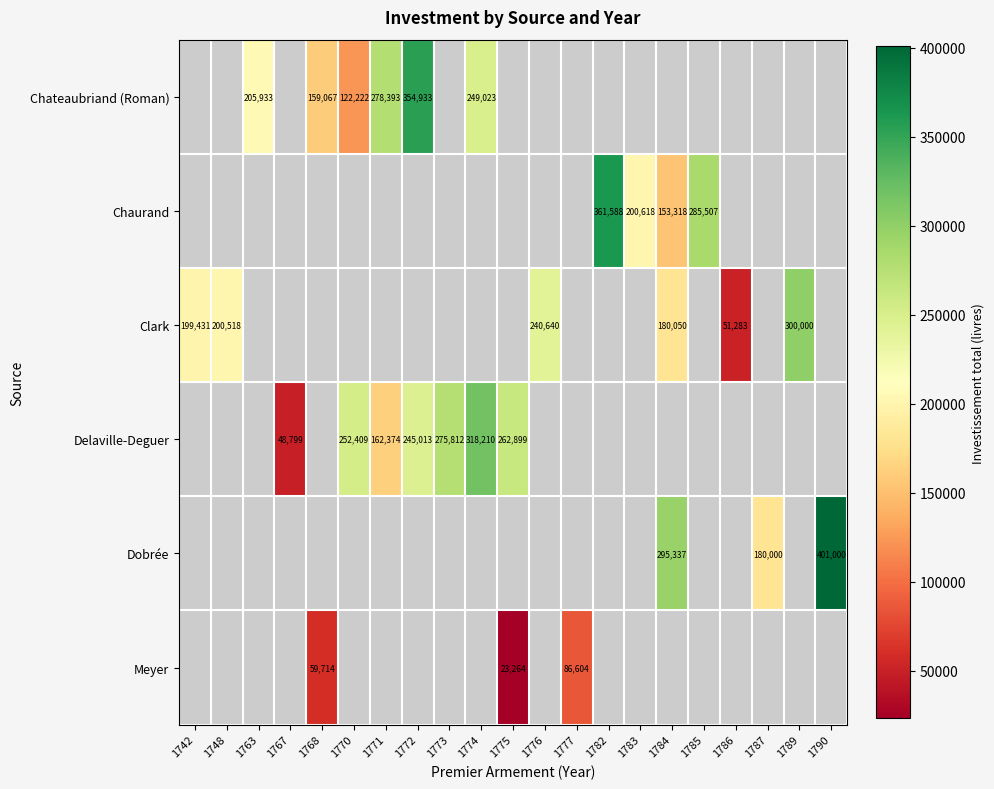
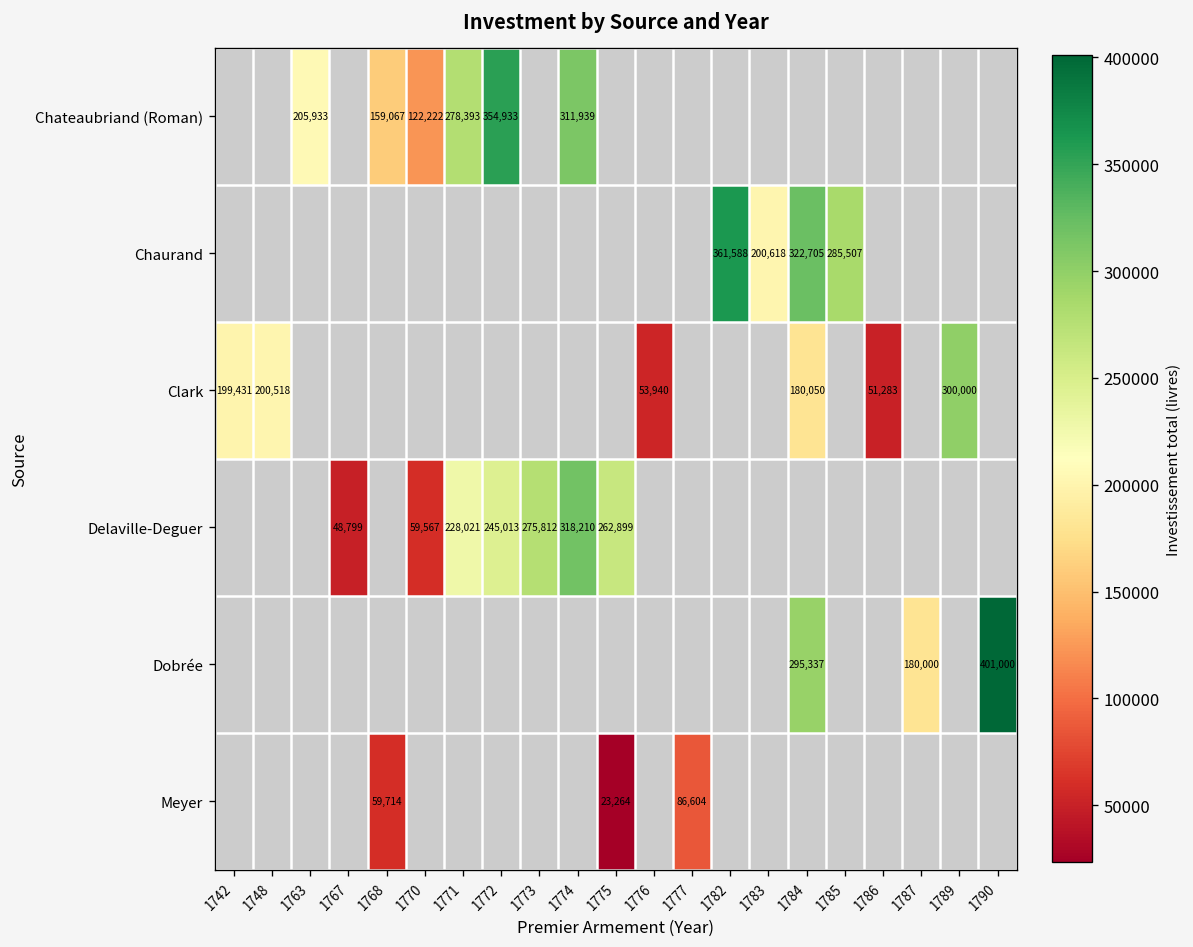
  {
    "Chateaubriand (Roman)": {
      "1763": "205,933",
      "1768": "159,067",
      "1770": "122,222",
      "1771": "278,393",
      "1772": "354,933",
-     "1774": "249,023"
+     "1774": "311,939"
    },
    "Chaurand": {
      "1782": "361,588",
      "1783": "200,618",
-     "1784": "153,318",
+     "1784": "322,705",
      "1785": "285,507"
    },
    "Clark": {
      "1742": "199,431",
      "1748": "200,518",
-     "1776": "240,640",
+     "1776": "53,940",
      "1784": "180,050",
      "1786": "51,283",
      "1789": "300,000"
    },
    "Delaville-Deguer": {
      "1767": "48,799",
-     "1770": "252,409",
-     "1771": "162,374",
+     "1770": "59,567",
+     "1771": "228,021",
      "1772": "245,013",
      "1773": "275,812",
      "1774": "318,210",
      "1775": "262,899"
    },
    "Dobrée": {
      "1784": "295,337",
      "1787": "180,000",
      "1790": "401,000"
    },
    "Meyer": {
      "1768": "59,714",
      "1775": "23,264",
      "1777": "86,604"
    }
  }
